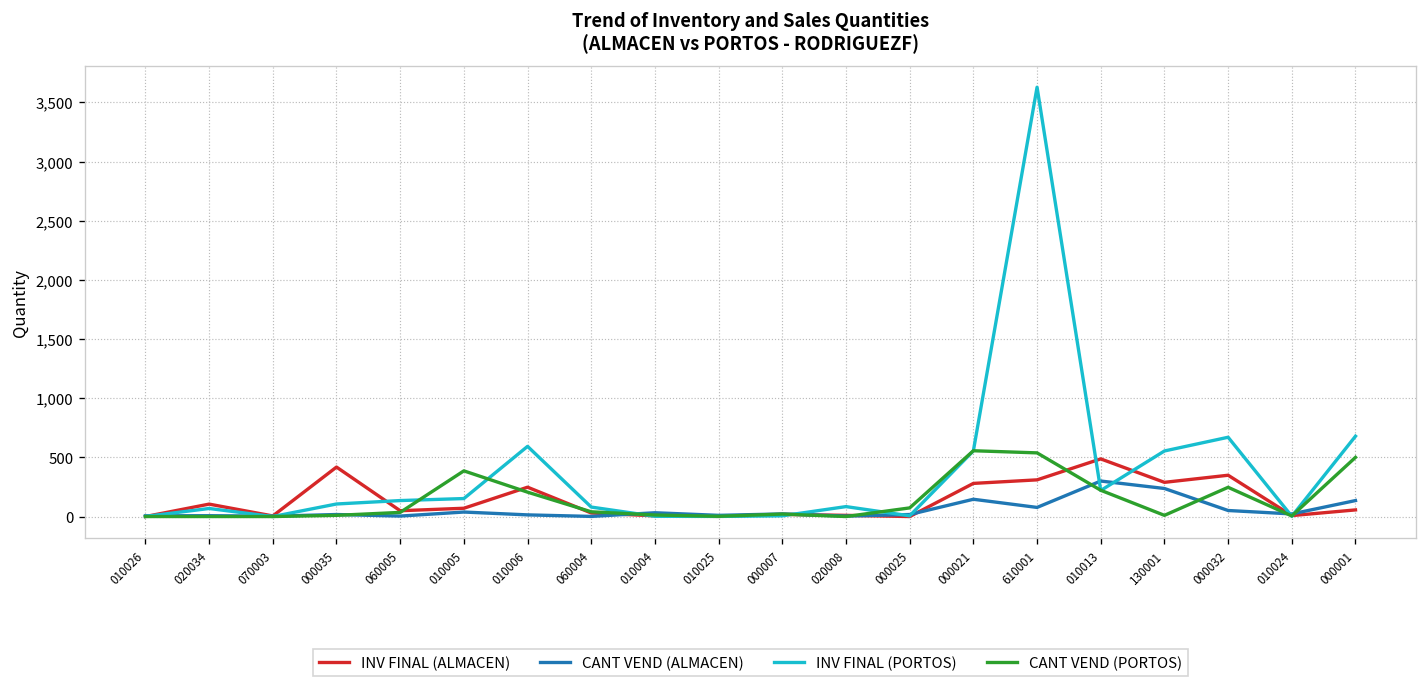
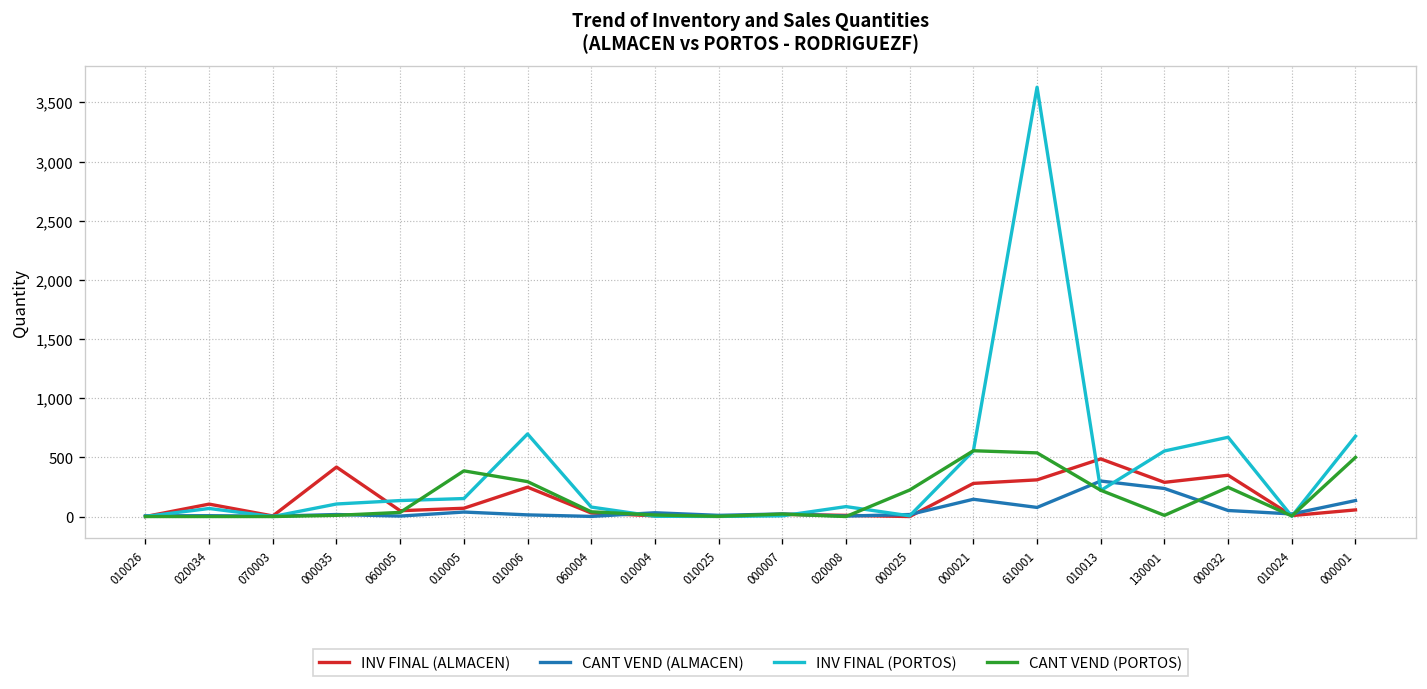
  {
    "INV FINAL (ALMACEN)": {
      "020034": "100",
      "000035": "400",
      "010005": "100",
      "010006": "200",
      "000021": "300",
      "610001": "300",
      "010013": "500",
      "130001": "300",
      "000032": "300",
      "000001": "100"
    },
    "CANT VEND (ALMACEN)": {
      "060005": "0",
      "010005": "0",
      "010006": "0",
      "060004": "0",
      "000021": "100",
      "610001": "100",
      "010013": "300",
      "130001": "200",
      "000032": "100",
      "000001": "100"
    },
    "INV FINAL (PORTOS)": {
      "020034": "100",
      "000035": "100",
      "060005": "100",
      "010005": "200",
-     "010006": "600",
+     "010006": "700",
      "060004": "100",
      "020008": "100",
      "610001": "3,600",
      "130001": "600",
      "000032": "700",
      "000001": "700"
    },
    "CANT VEND (PORTOS)": {
      "010005": "400",
-     "010006": "200",
-     "000025": "100",
+     "010006": "300",
+     "000025": "200",
      "610001": "500",
      "130001": "0",
      "000032": "200",
      "000001": "500"
    }
  }
